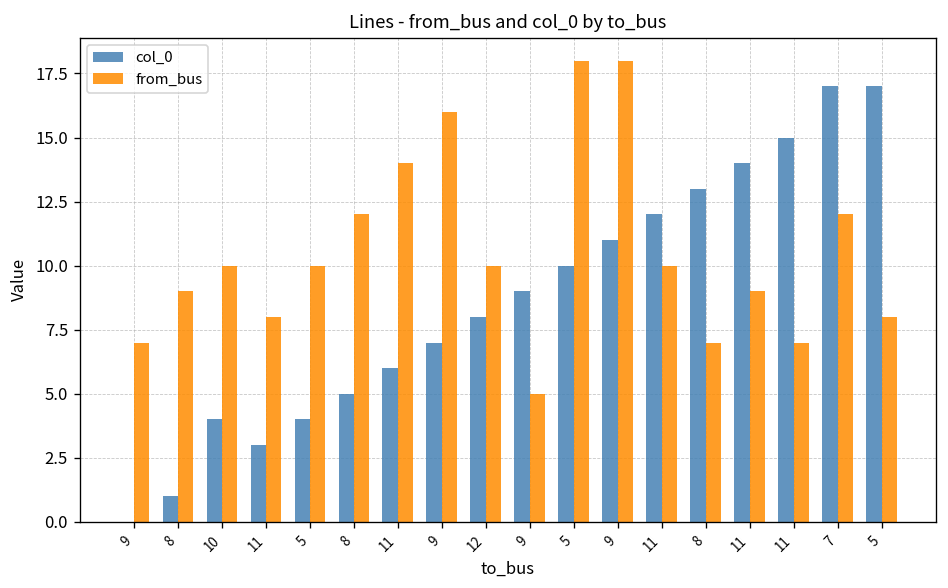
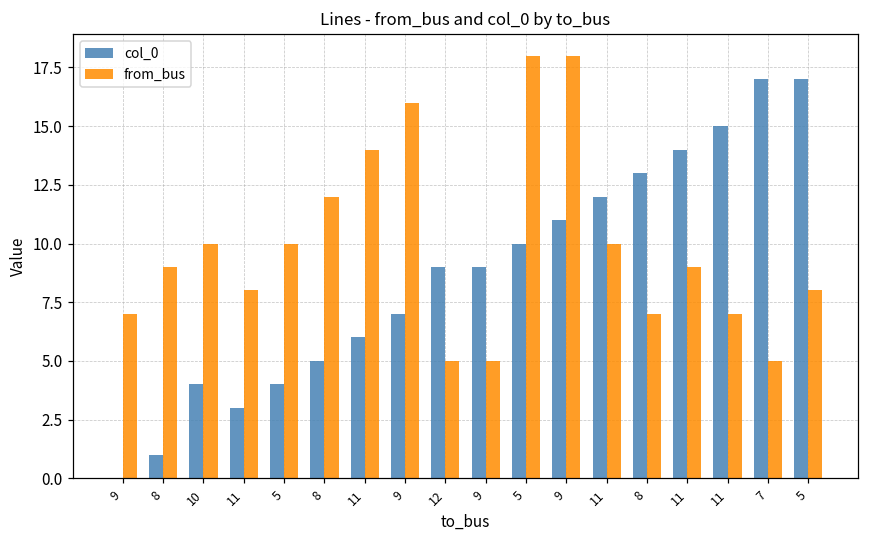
  {
    "col_0": {
      "10": 4,
-     "12": 8,
+     "12": 9,
      "7": 17
    },
    "from_bus": {
      "10": 10,
-     "12": 10,
-     "7": 12
+     "12": 5,
+     "7": 5
    }
  }
